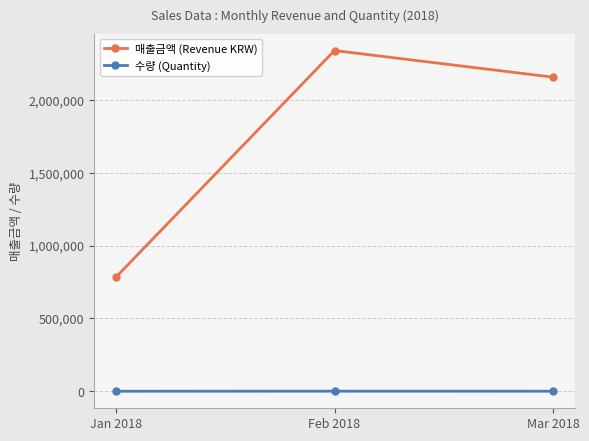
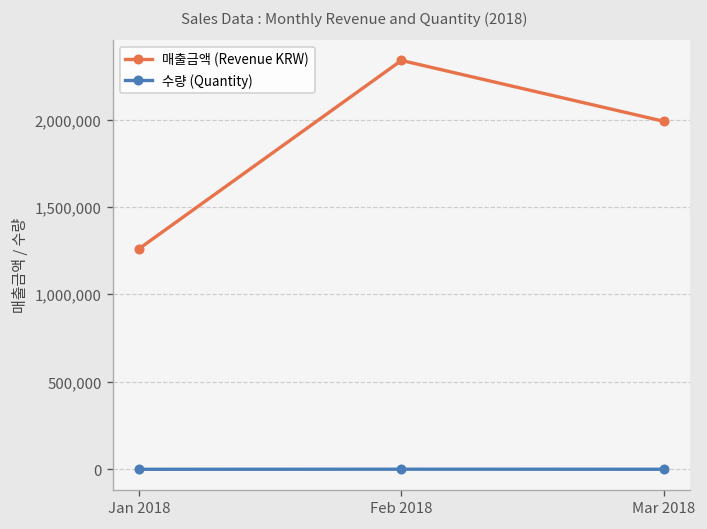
  {
    "매출금액 (Revenue KRW)": {
-     "Jan 2018": "780,000",
+     "Jan 2018": "1,260,000",
      "Feb 2018": "2,340,000",
-     "Mar 2018": "2,160,000"
+     "Mar 2018": "1,990,000"
    },
    "수량 (Quantity)": {
      "Jan 2018": "0",
      "Feb 2018": "0",
      "Mar 2018": "0"
    }
  }
